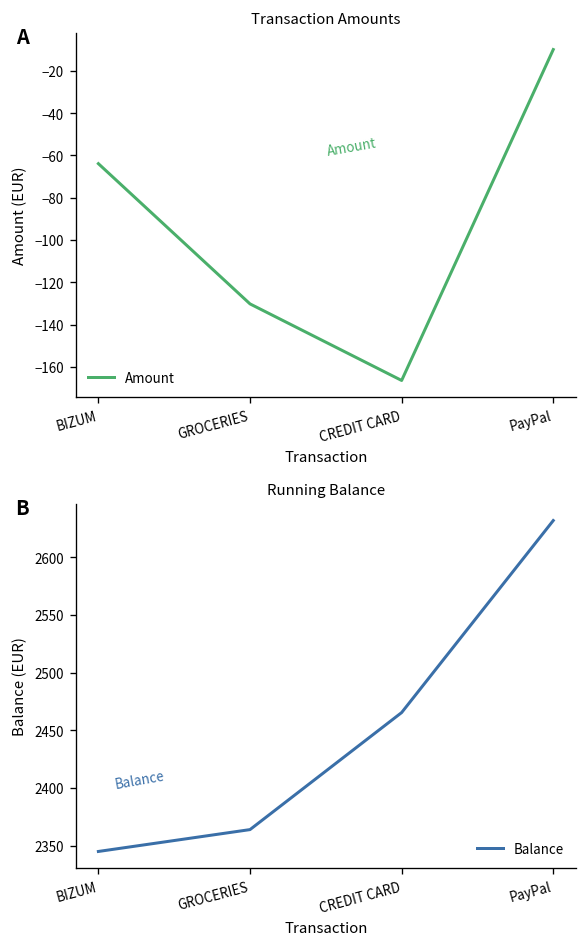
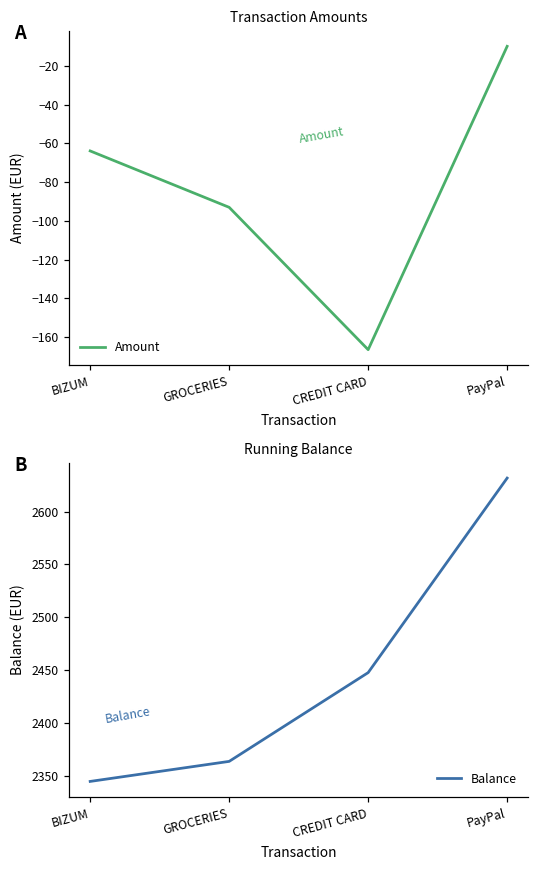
  {
    "Transaction Amounts": {
      "BIZUM": -64,
-     "GROCERIES": -130,
+     "GROCERIES": -93,
      "CREDIT CARD": -166,
      "PayPal": -10
    },
    "Running Balance": {
      "BIZUM": 2340,
      "GROCERIES": 2360,
-     "CREDIT CARD": 2470,
+     "CREDIT CARD": 2450,
      "PayPal": 2630
    }
  }
